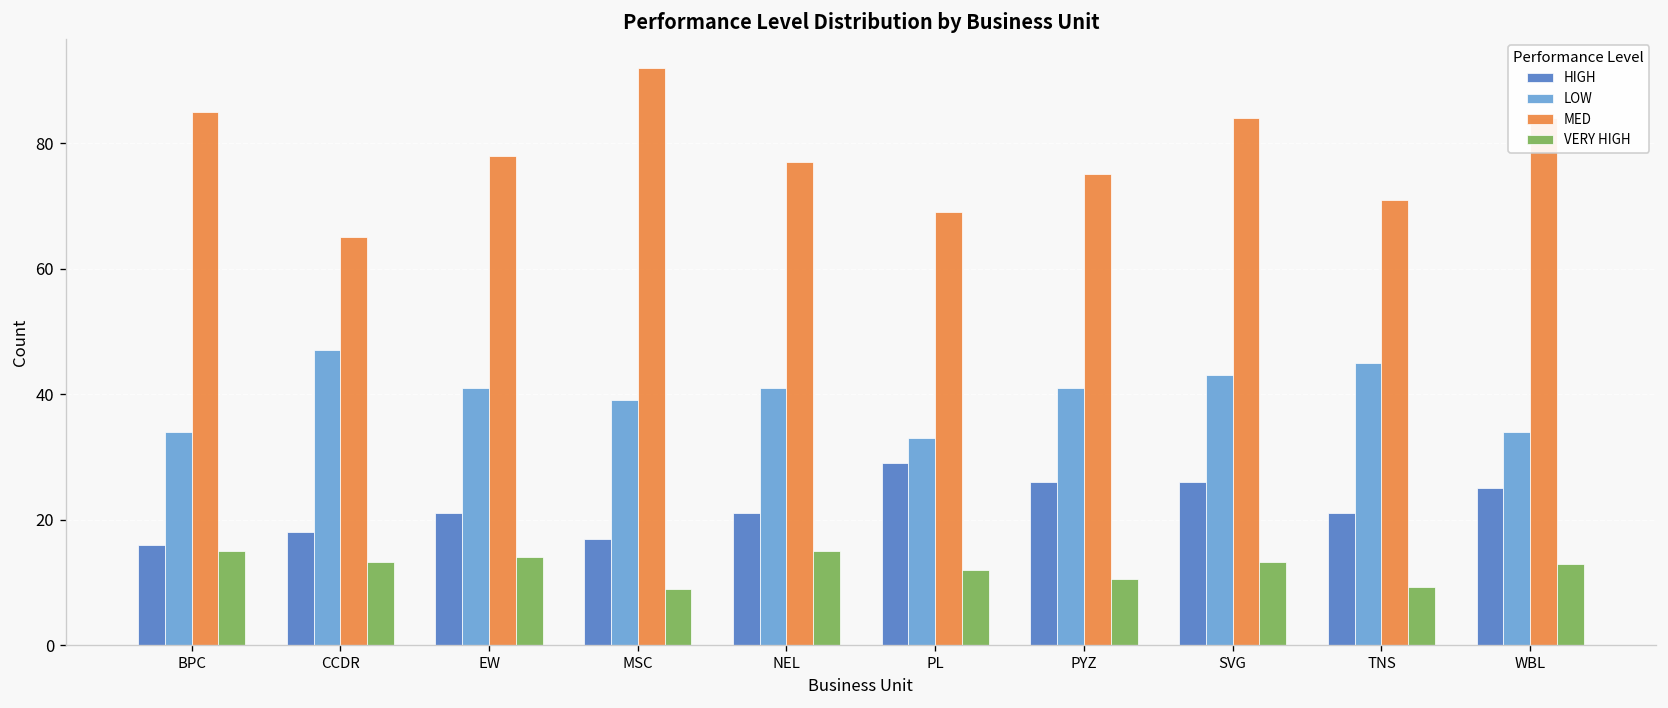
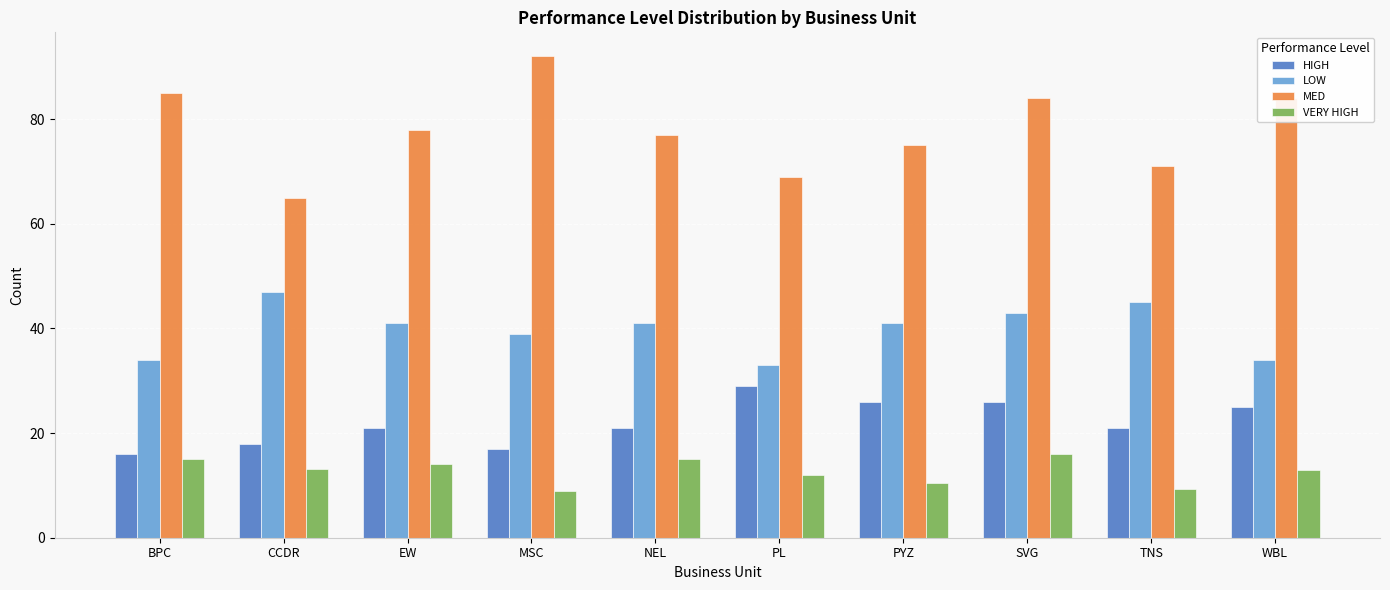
  {
    "MED": {
      "BPC": 85,
      "CCDR": 65,
      "EW": 78,
      "MSC": 92,
      "NEL": 77,
      "PL": 69,
      "PYZ": 75,
      "SVG": 84,
      "TNS": 71
    },
    "VERY HIGH": {
      "BPC": 15,
      "CCDR": 13,
      "EW": 14,
      "MSC": 9,
      "NEL": 15,
      "PL": 12,
      "PYZ": 11,
-     "SVG": 13,
+     "SVG": 16,
      "TNS": 9,
      "WBL": 13
    }
  }
